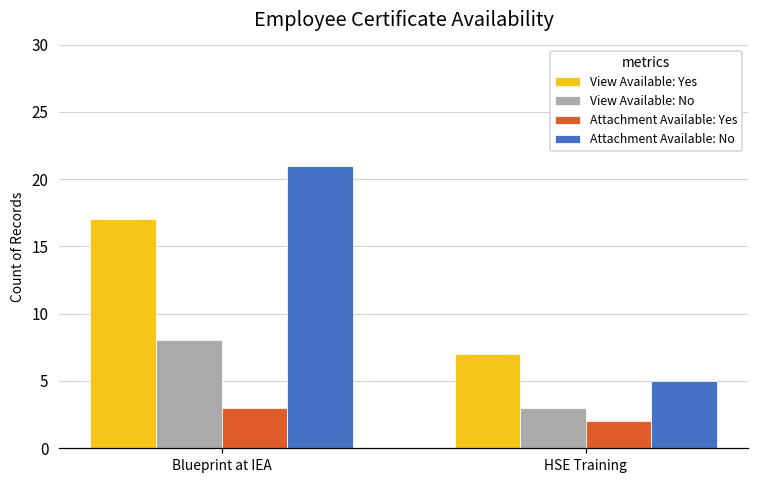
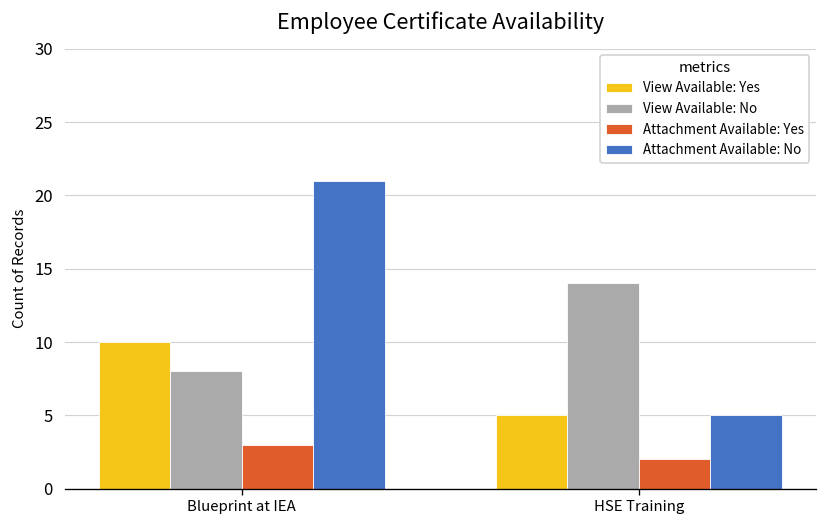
  {
    "View Available: Yes": {
-     "Blueprint at IEA": 17,
-     "HSE Training": 7
+     "Blueprint at IEA": 10,
+     "HSE Training": 5
    },
    "View Available: No": {
      "Blueprint at IEA": 8,
-     "HSE Training": 3
+     "HSE Training": 14
    },
    "Attachment Available: Yes": {
      "Blueprint at IEA": 3,
      "HSE Training": 2
    },
    "Attachment Available: No": {
      "Blueprint at IEA": 21,
      "HSE Training": 5
    }
  }
